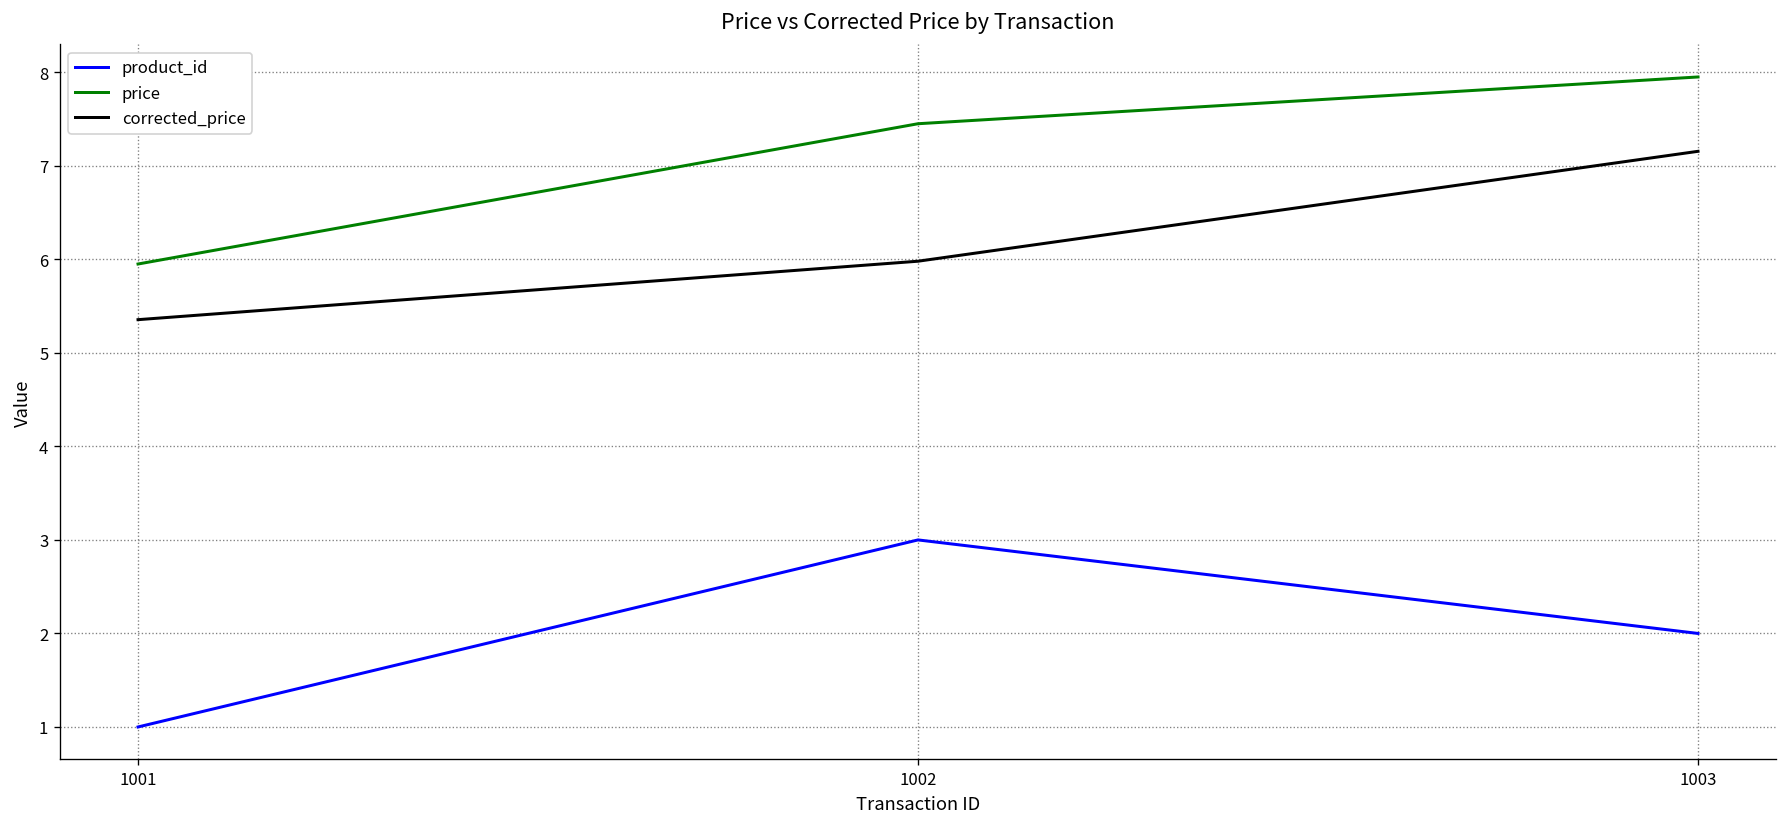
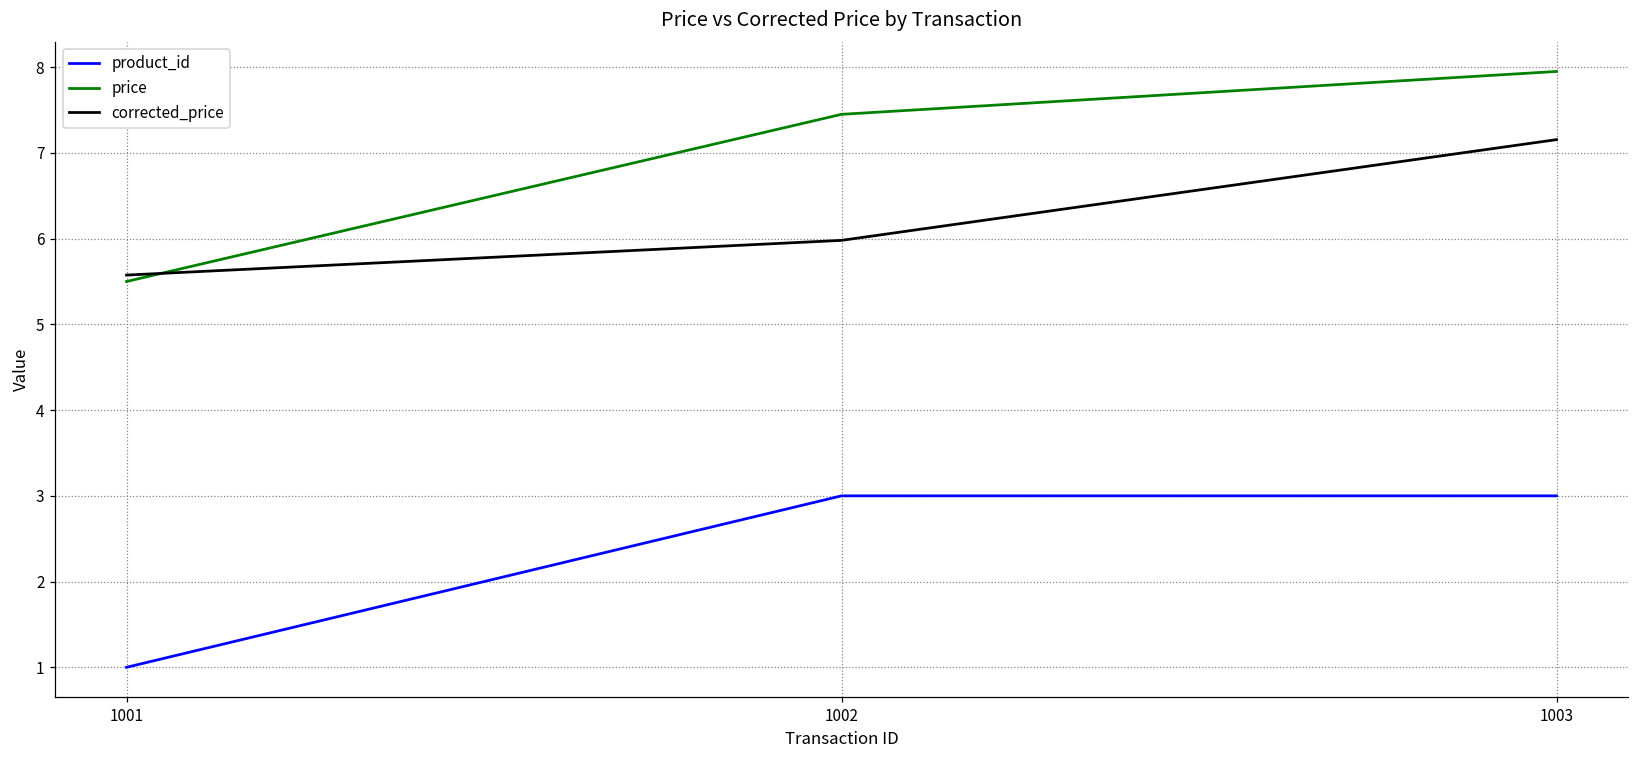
  {
    "product_id": {
      "1001": 1,
      "1002": 3,
-     "1003": 2
+     "1003": 3
    },
    "price": {
-     "1001": 6.0,
+     "1001": 5.5,
      "1002": 7.5,
      "1003": 8.0
    },
    "corrected_price": {
-     "1001": 5.4,
+     "1001": 5.6,
      "1002": 6.0,
      "1003": 7.2
    }
  }
